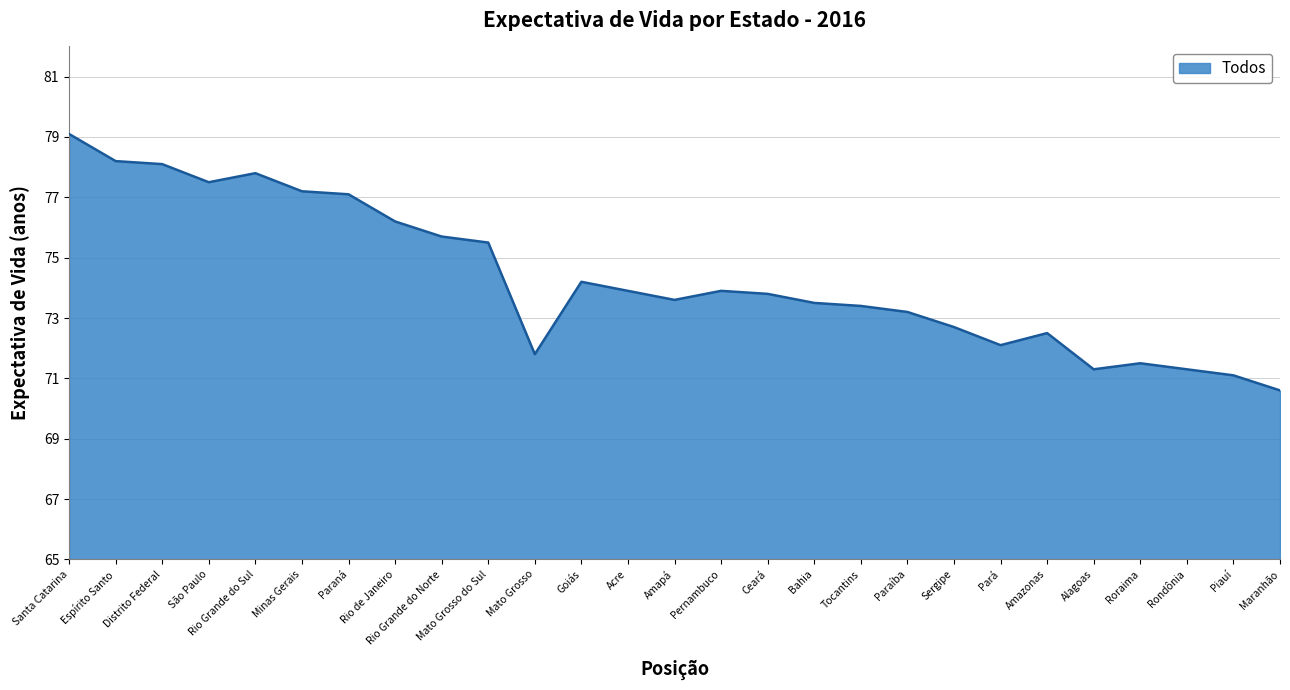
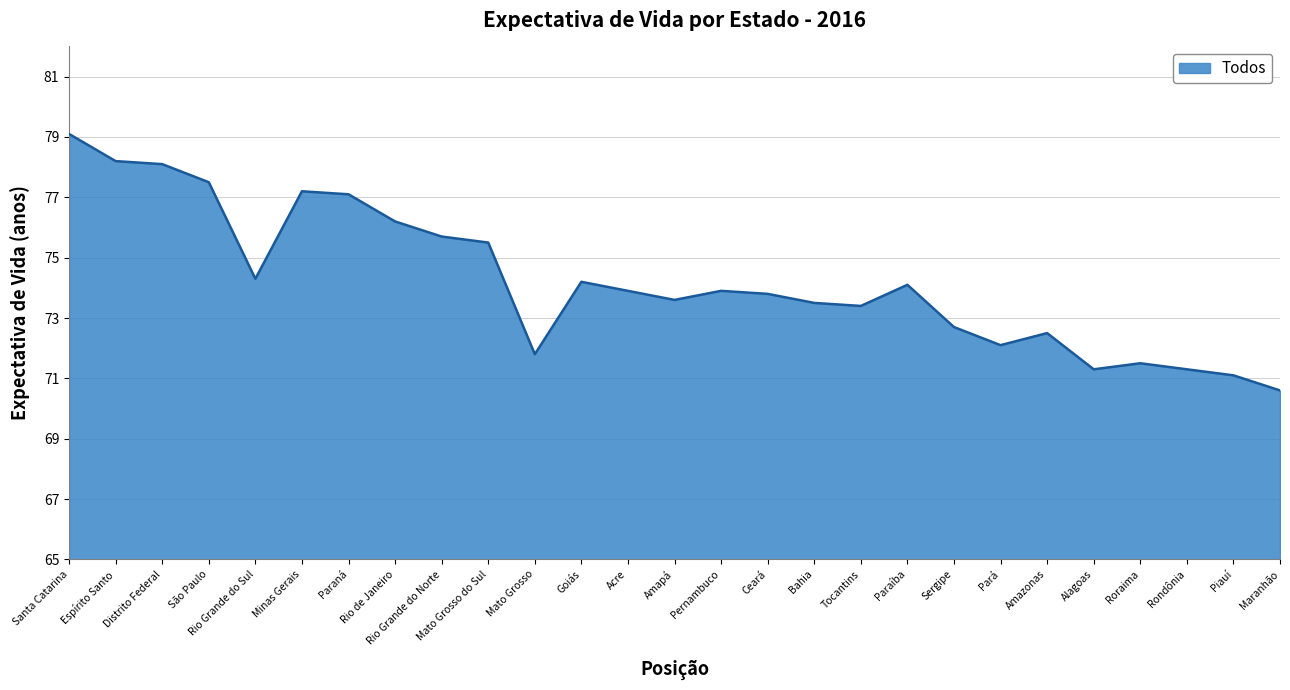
  {
    "Santa Catarina": 79.1,
    "Espírito Santo": 78.2,
    "Distrito Federal": 78.1,
    "São Paulo": 77.5,
-   "Rio Grande do Sul": 77.8,
+   "Rio Grande do Sul": 74.3,
    "Minas Gerais": 77.2,
    "Paraná": 77.1,
    "Rio de Janeiro": 76.2,
    "Rio Grande do Norte": 75.7,
    "Mato Grosso do Sul": 75.5,
    "Mato Grosso": 71.8,
    "Goiás": 74.2,
    "Acre": 73.9,
    "Amapá": 73.6,
    "Pernambuco": 73.9,
    "Ceará": 73.8,
    "Bahia": 73.5,
    "Tocantins": 73.4,
-   "Paraíba": 73.2,
+   "Paraíba": 74.1,
    "Sergipe": 72.7,
    "Pará": 72.1,
    "Amazonas": 72.5,
    "Alagoas": 71.3,
    "Roraima": 71.5,
    "Rondônia": 71.3,
    "Piauí": 71.1,
    "Maranhão": 70.6
  }
